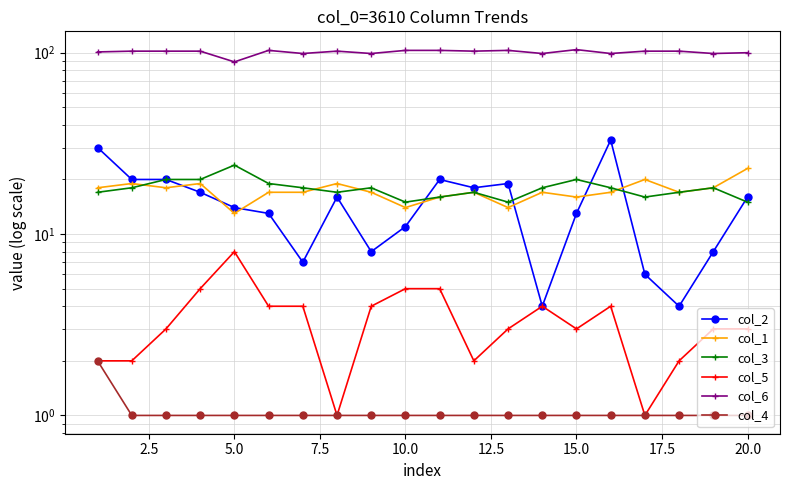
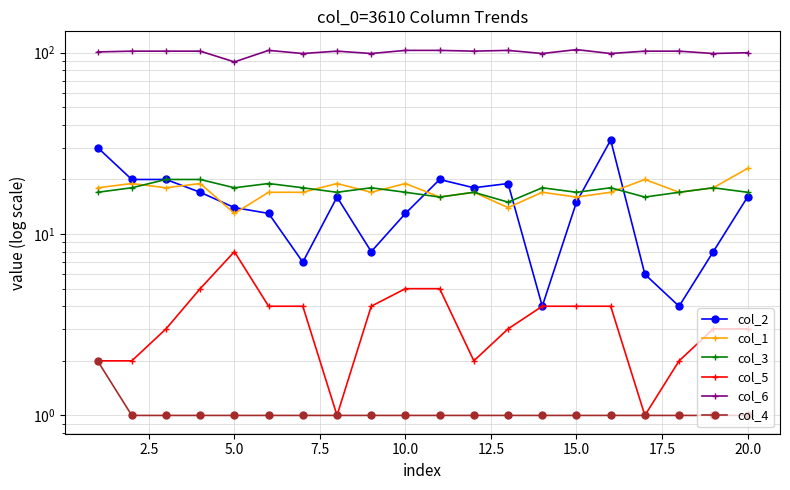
  {
    "col_2": {
      "5.0": 14,
-     "10.0": 11,
-     "15.0": 13,
+     "10.0": 13,
+     "15.0": 15,
      "20.0": 16
    },
    "col_1": {
      "5.0": 13,
-     "10.0": 14,
+     "10.0": 19,
      "15.0": 16,
      "20.0": 23
    },
    "col_3": {
-     "5.0": 24,
-     "10.0": 15,
-     "15.0": 20,
-     "20.0": 15
+     "5.0": 18,
+     "10.0": 17,
+     "15.0": 17,
+     "20.0": 17
    },
    "col_5": {
      "5.0": 8,
      "10.0": 5,
-     "15.0": 3
+     "15.0": 4
    },
    "col_6": {
      "5.0": 90,
      "10.0": 100,
      "15.0": 100,
      "20.0": 100
    },
    "col_4": {
      "5.0": 1,
      "10.0": 1,
      "15.0": 1
    }
  }
